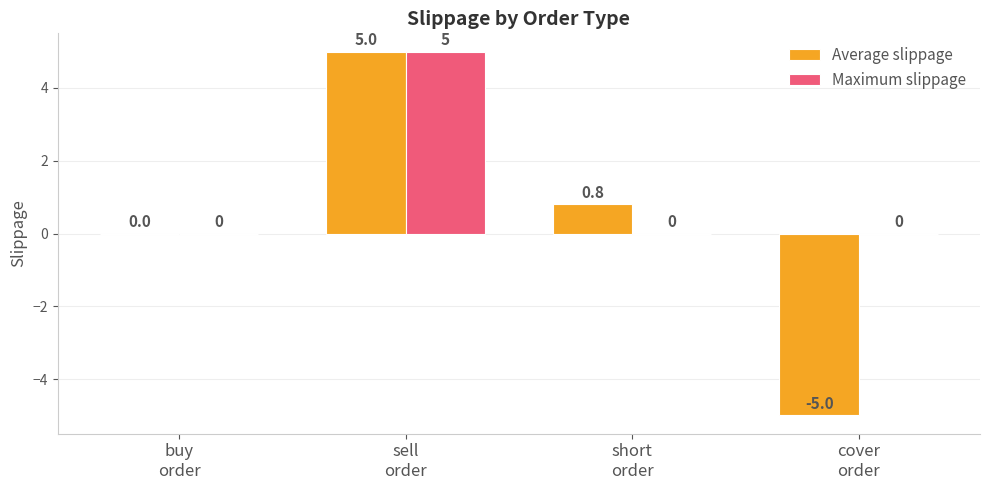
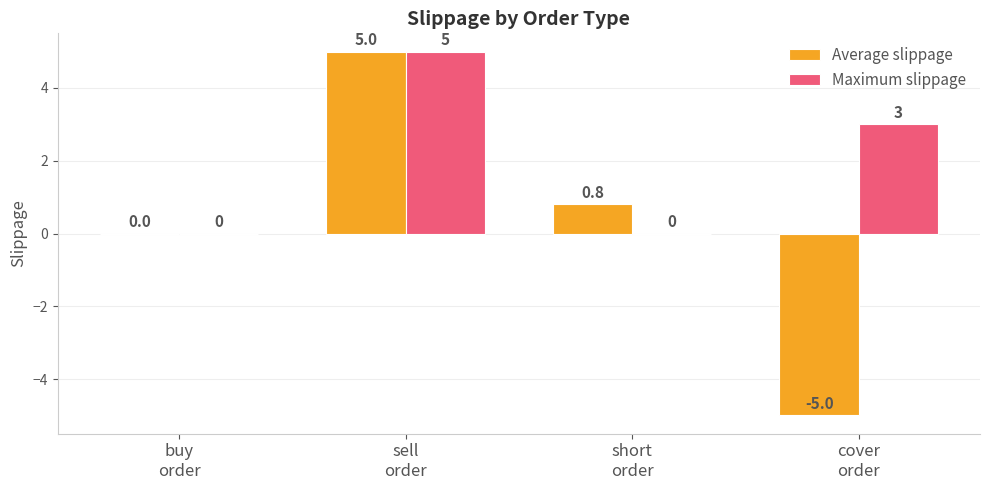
  {
    "Average slippage": {
      "buy order": 0.0,
      "sell order": 5.0,
      "short order": 0.8,
      "cover order": -5.0
    },
    "Maximum slippage": {
      "buy order": 0,
      "sell order": 5,
      "short order": 0,
-     "cover order": 0
+     "cover order": 3
    }
  }
